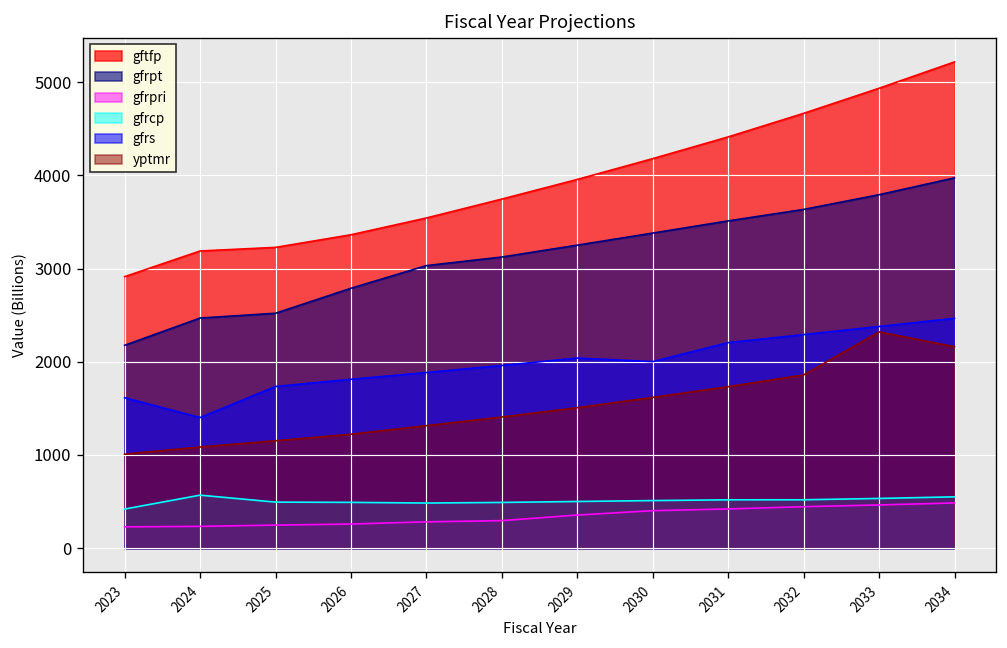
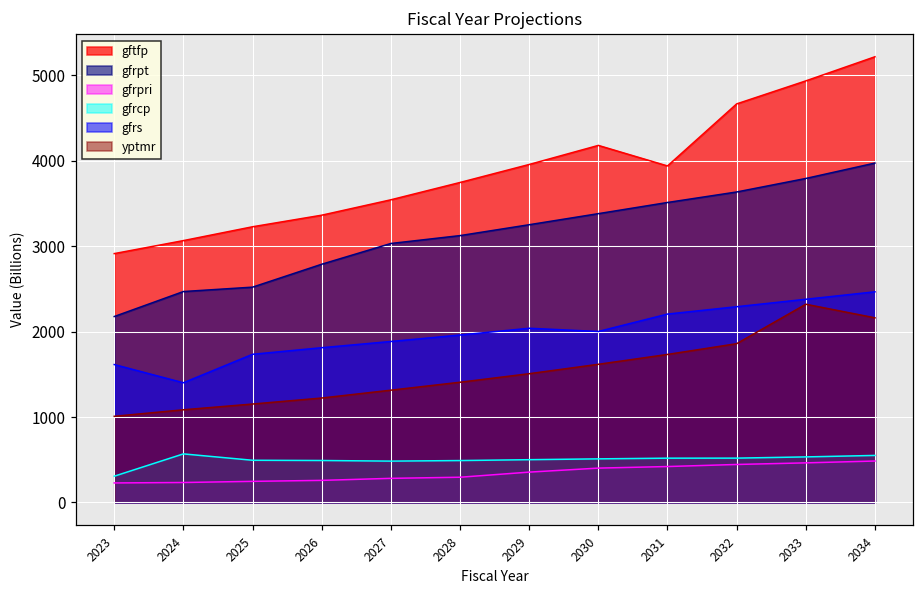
  {
    "gftfp": {
      "2023": 2900,
-     "2024": 3200,
+     "2024": 3100,
      "2025": 3200,
      "2026": 3400,
      "2027": 3500,
      "2028": 3700,
      "2029": 4000,
      "2030": 4200,
-     "2031": 4400,
+     "2031": 3900,
      "2032": 4700,
      "2033": 4900,
      "2034": 5200
    },
    "gfrpt": {
      "2023": 2200,
      "2024": 2500,
      "2025": 2500,
      "2026": 2800,
      "2027": 3000,
      "2028": 3100,
      "2029": 3300,
      "2030": 3400,
      "2031": 3500,
      "2032": 3600,
      "2033": 3800,
      "2034": 4000
    },
    "gfrpri": {
      "2023": 200,
      "2024": 200,
      "2025": 200,
      "2026": 300,
      "2027": 300,
      "2028": 300,
      "2029": 400,
      "2030": 400,
      "2031": 400,
      "2032": 400,
      "2033": 500,
      "2034": 500
    },
    "gfrcp": {
-     "2023": 400,
+     "2023": 300,
      "2024": 600,
      "2025": 500,
      "2026": 500,
      "2027": 500,
      "2028": 500,
      "2029": 500,
      "2030": 500,
      "2031": 500,
      "2032": 500,
      "2033": 500,
      "2034": 600
    },
    "gfrs": {
      "2023": 1600,
      "2024": 1400,
      "2025": 1700,
      "2026": 1800,
      "2027": 1900,
      "2028": 2000,
      "2029": 2000,
      "2030": 2000,
      "2031": 2200,
      "2032": 2300,
      "2033": 2400,
      "2034": 2500
    },
    "yptmr": {
      "2023": 1000,
      "2024": 1100,
      "2025": 1200,
      "2026": 1200,
      "2027": 1300,
      "2028": 1400,
      "2029": 1500,
      "2030": 1600,
      "2031": 1700,
      "2032": 1900,
      "2033": 2300,
      "2034": 2200
    }
  }
